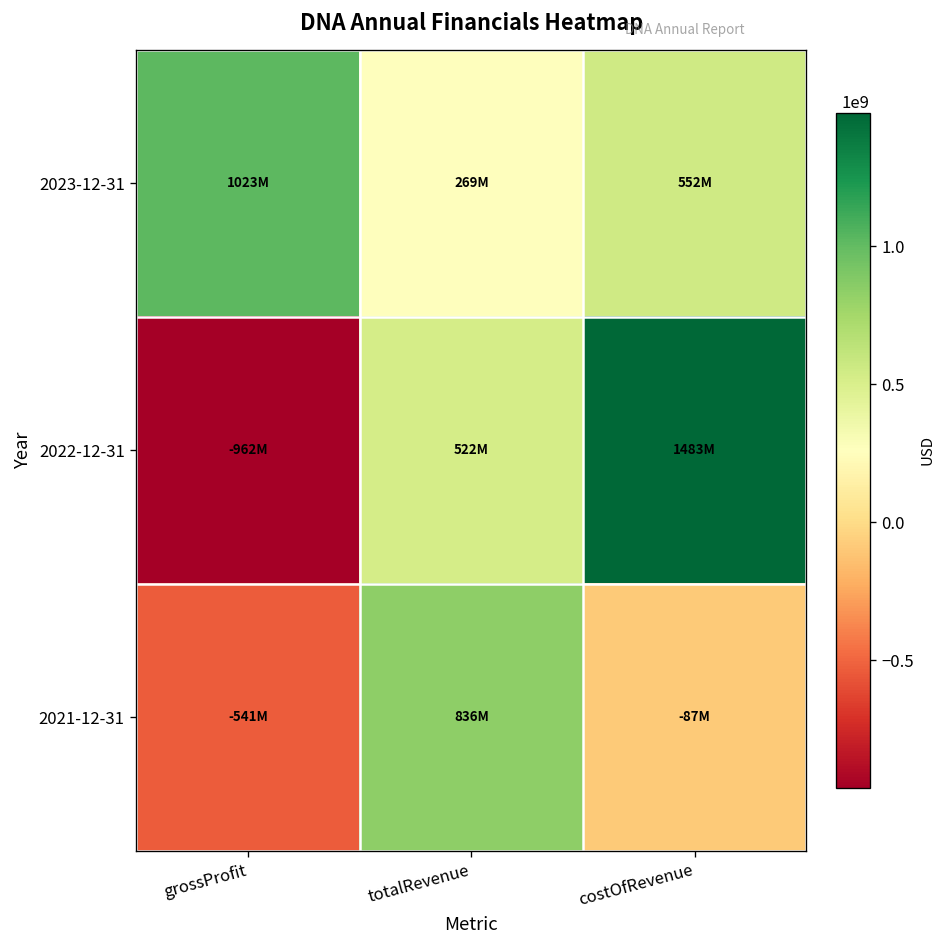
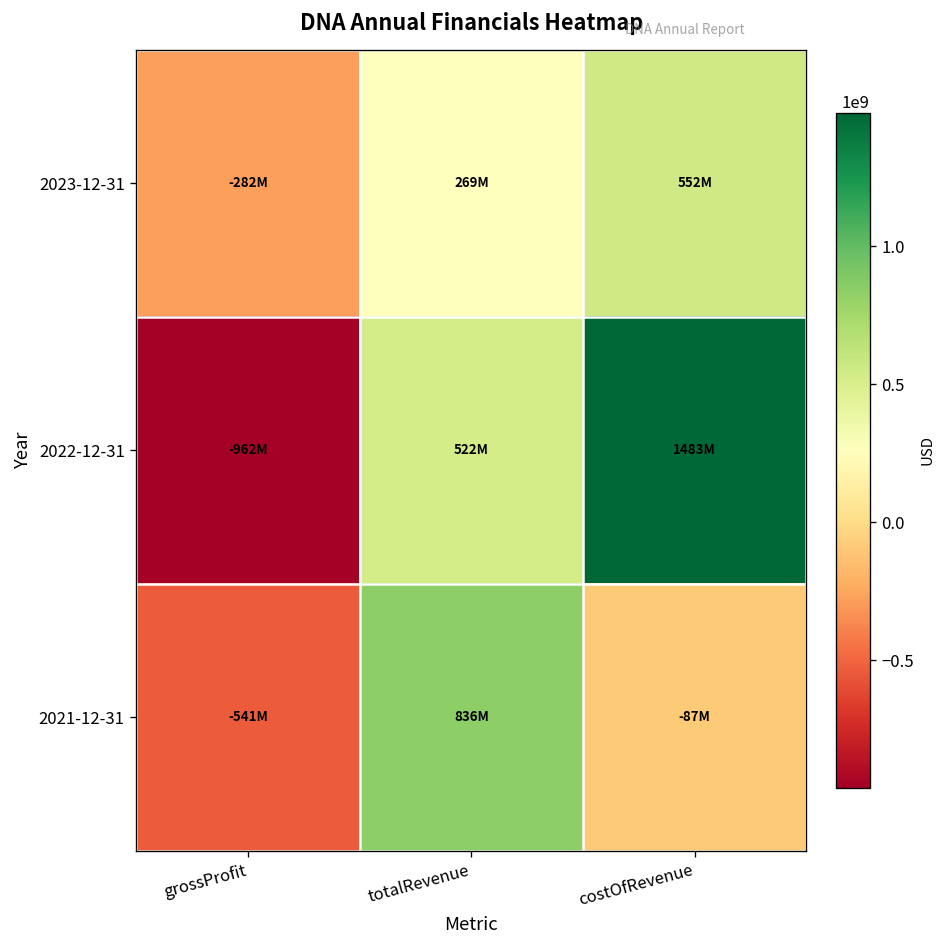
  {
    "2023-12-31": {
-     "grossProfit": "1023M",
+     "grossProfit": "-282M",
      "totalRevenue": "269M",
      "costOfRevenue": "552M"
    },
    "2022-12-31": {
      "grossProfit": "-962M",
      "totalRevenue": "522M",
      "costOfRevenue": "1483M"
    },
    "2021-12-31": {
      "grossProfit": "-541M",
      "totalRevenue": "836M",
      "costOfRevenue": "-87M"
    }
  }
